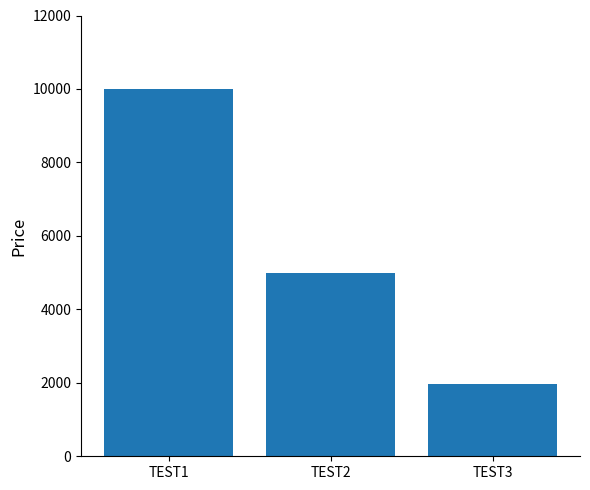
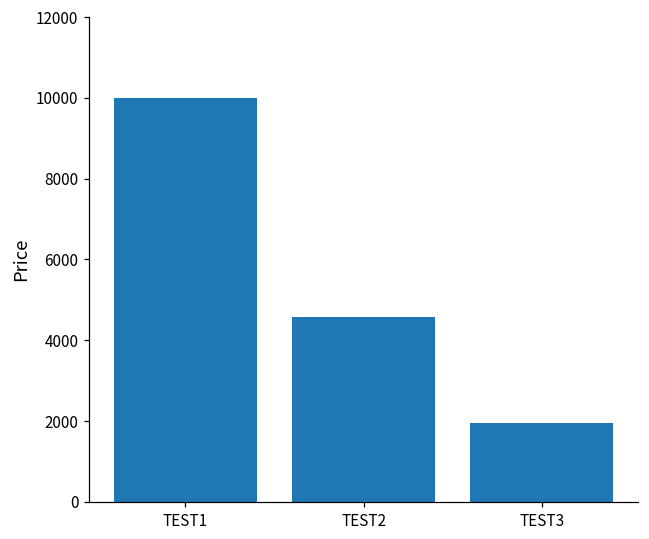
  {
    "TEST1": 10000,
-   "TEST2": 5000,
+   "TEST2": 4600,
    "TEST3": 2000
  }
